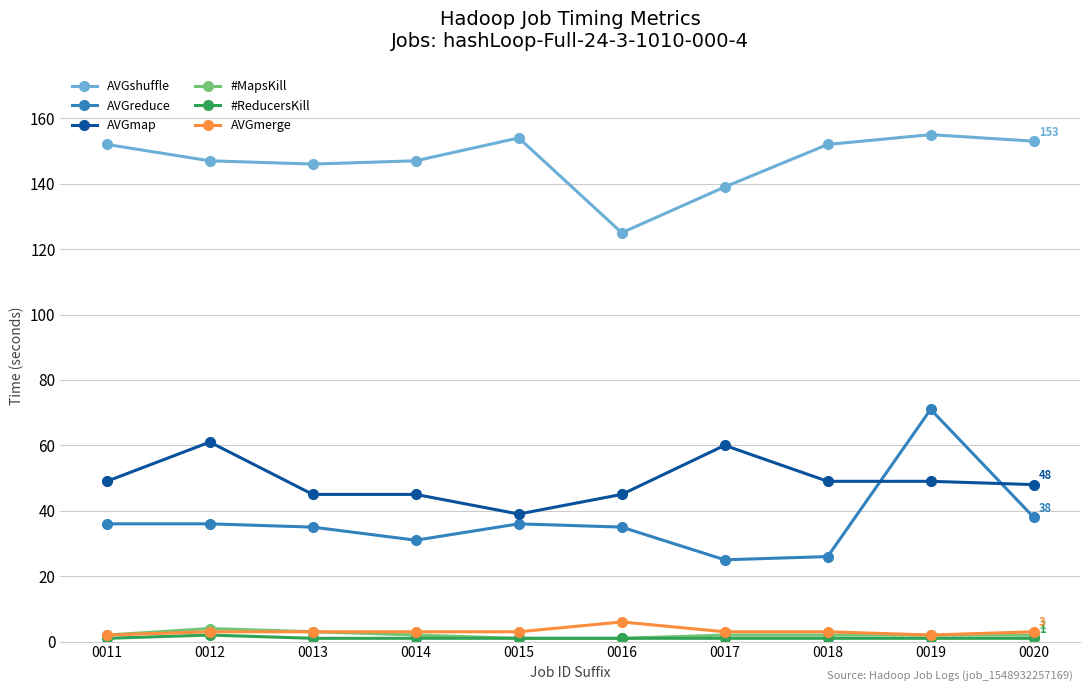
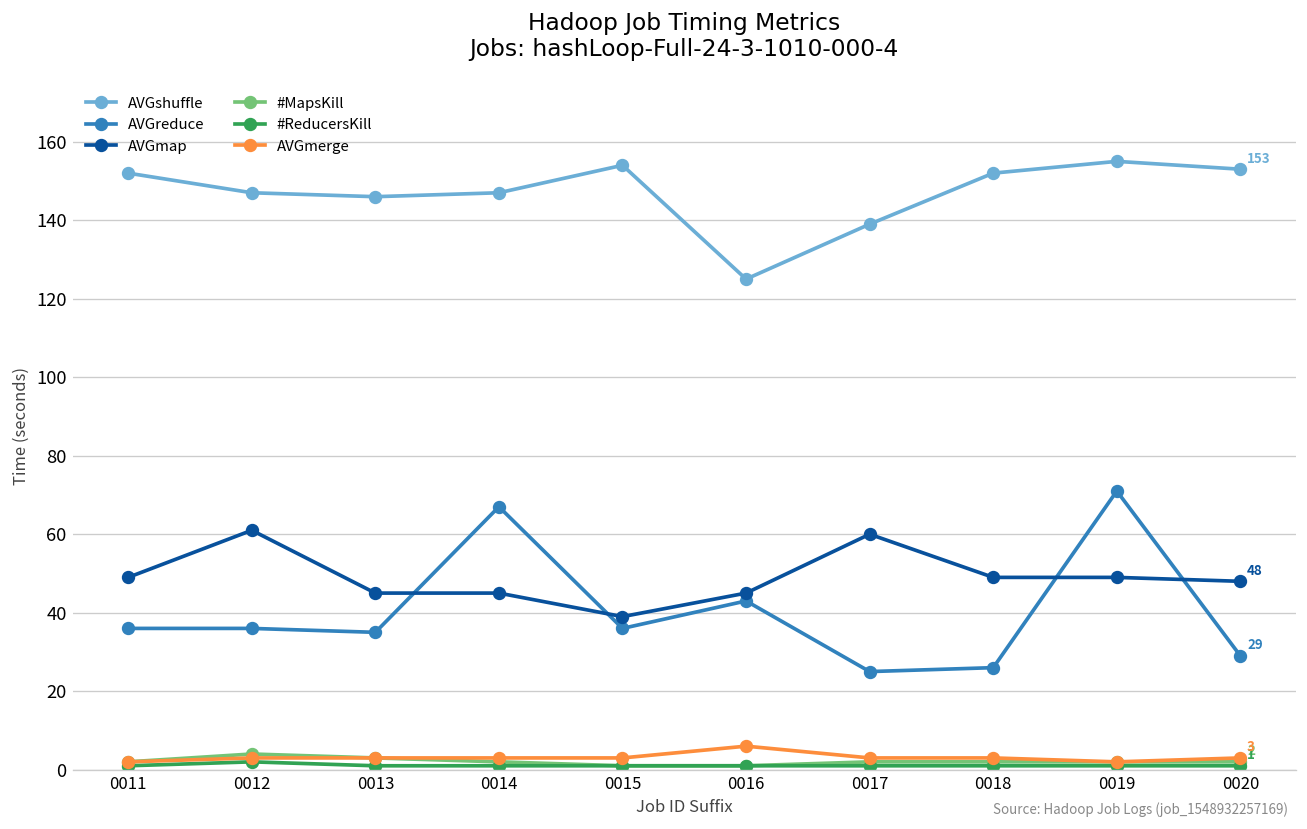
  {
    "AVGshuffle": {
      "0020": 153
    },
    "AVGreduce": {
-     "0014": 31,
-     "0016": 35,
-     "0020": 38
+     "0014": 67,
+     "0016": 43,
+     "0020": 29
    },
    "AVGmap": {
      "0020": 48
    },
    "#MapsKill": {
      "0012": 4,
      "0014": 2,
      "0017": 2,
      "0018": 2
    },
    "#ReducersKill": {
      "0011": 1,
      "0012": 2,
      "0013": 1,
      "0014": 1,
      "0017": 1,
      "0018": 1,
      "0019": 1
    },
    "AVGmerge": {
      "0012": 3,
      "0014": 3,
      "0015": 3,
      "0016": 6,
      "0017": 3,
      "0018": 3
    }
  }
